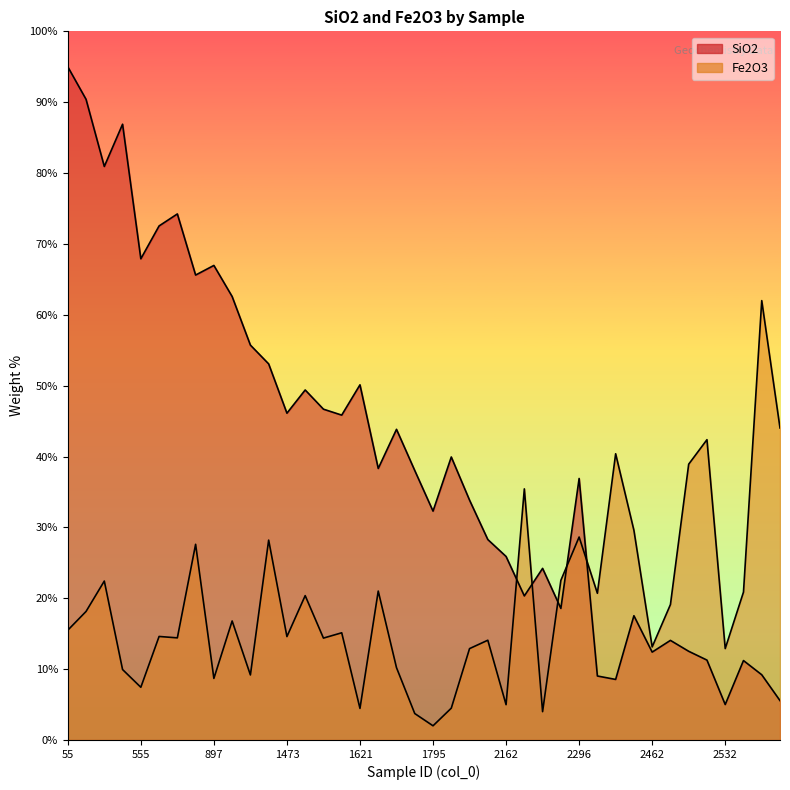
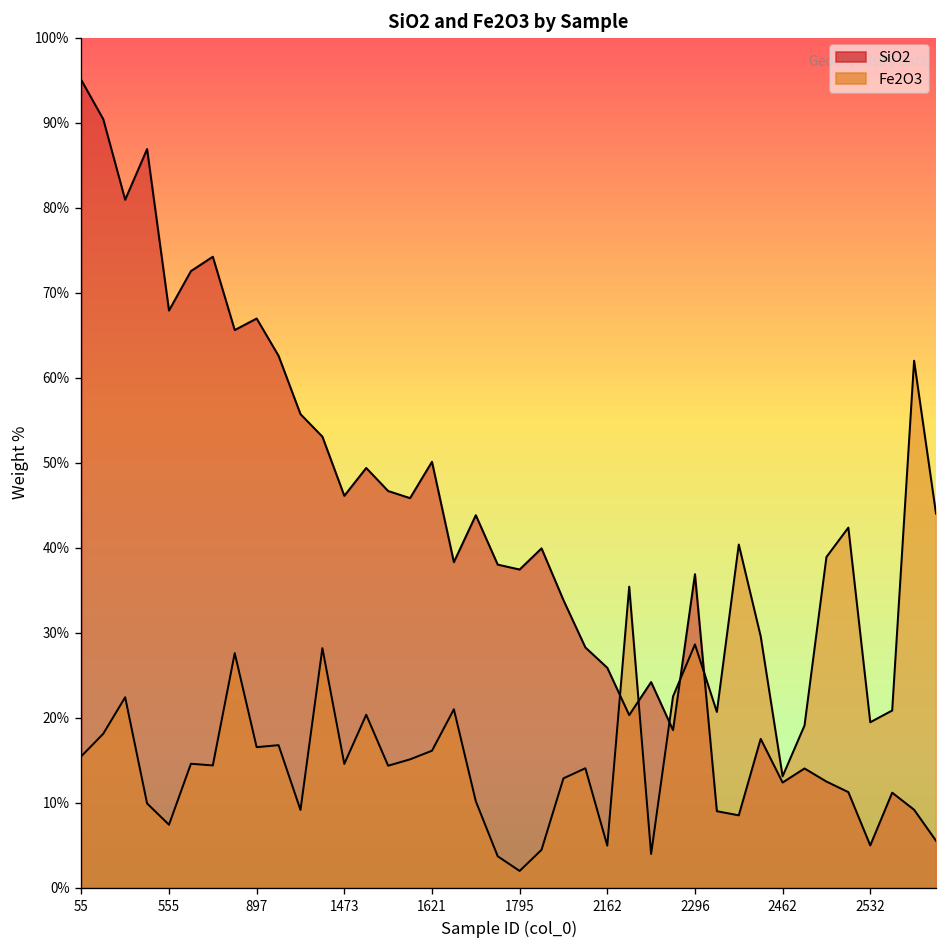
  {
    "SiO2": {
      "55": "95%",
      "555": "68%",
      "897": "67%",
      "1473": "46%",
      "1621": "50%",
-     "1795": "32%",
+     "1795": "37%",
      "2162": "26%",
      "2296": "37%",
      "2462": "12%",
      "2532": "5%"
    },
    "Fe2O3": {
      "55": "15%",
      "555": "7%",
-     "897": "9%",
+     "897": "17%",
      "1473": "15%",
-     "1621": "4%",
+     "1621": "16%",
      "1795": "2%",
      "2162": "5%",
      "2296": "29%",
      "2462": "13%",
-     "2532": "13%"
+     "2532": "19%"
    }
  }
